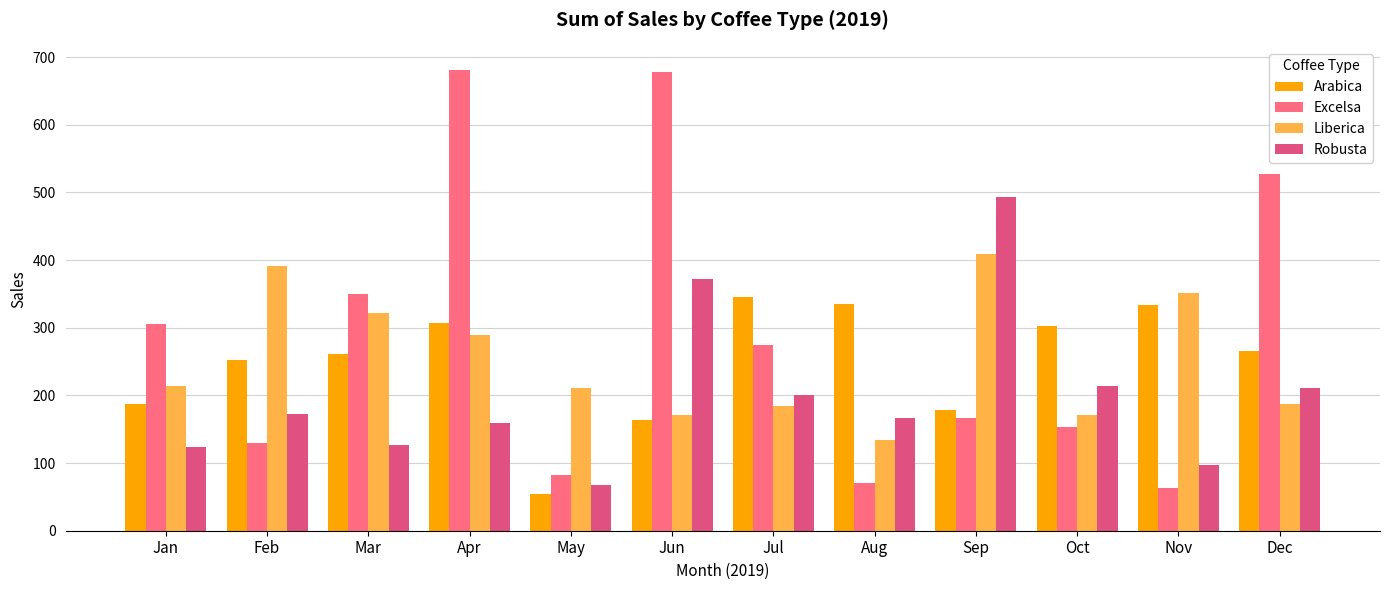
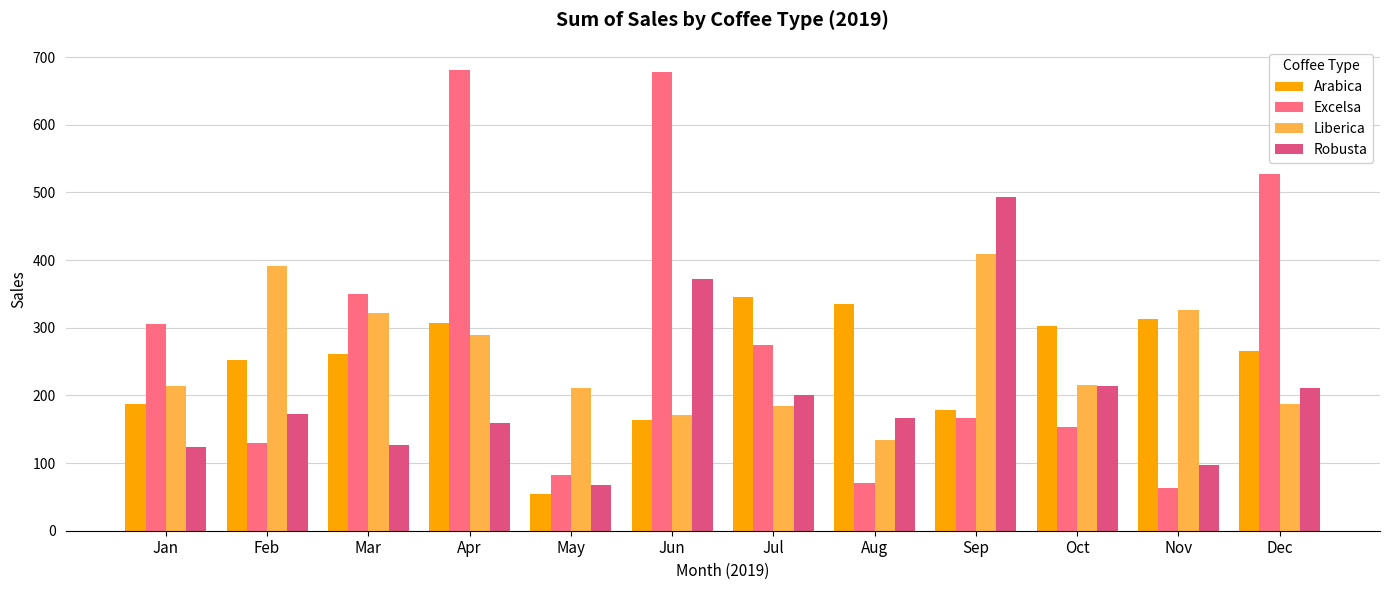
  {
    "Arabica": {
      "Jan": 190,
      "Feb": 250,
      "Mar": 260,
      "Apr": 310,
      "May": 50,
      "Jun": 160,
      "Jul": 350,
      "Aug": 330,
      "Sep": 180,
      "Oct": 300,
-     "Nov": 330,
+     "Nov": 310,
      "Dec": 270
    },
    "Liberica": {
      "Jan": 210,
      "Feb": 390,
      "Mar": 320,
      "Apr": 290,
      "May": 210,
      "Jun": 170,
      "Jul": 180,
      "Aug": 130,
      "Sep": 410,
-     "Oct": 170,
-     "Nov": 350,
+     "Oct": 220,
+     "Nov": 330,
      "Dec": 190
    }
  }
